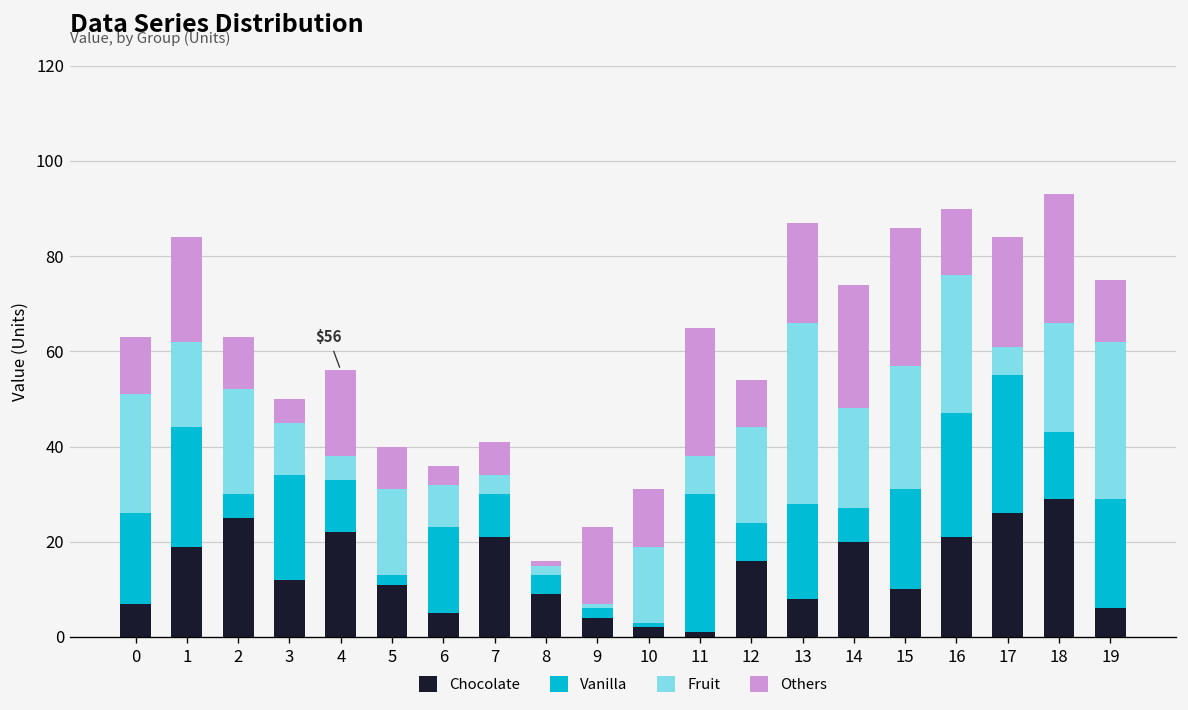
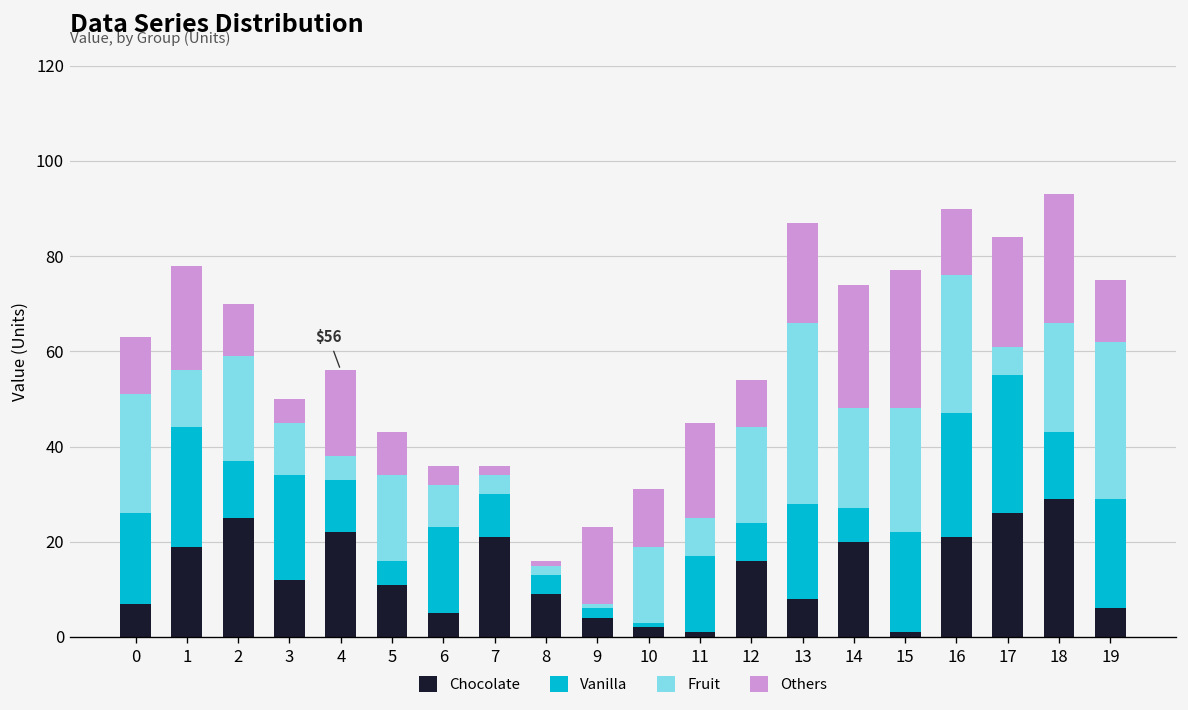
  {
    "Chocolate": {
      "0": 7,
      "1": 19,
      "2": 25,
      "3": 12,
      "4": 22,
      "5": 11,
      "6": 5,
      "7": 21,
      "8": 9,
      "9": 4,
      "10": 2,
      "11": 1,
      "12": 16,
      "13": 8,
      "14": 20,
-     "15": 10,
+     "15": 1,
      "16": 21,
      "17": 26,
      "18": 29,
      "19": 6
    },
    "Vanilla": {
      "0": 19,
      "1": 25,
-     "2": 5,
+     "2": 12,
      "3": 22,
      "4": 11,
-     "5": 2,
+     "5": 5,
      "6": 18,
      "7": 9,
      "8": 4,
      "9": 2,
      "10": 1,
-     "11": 29,
+     "11": 16,
      "12": 8,
      "13": 20,
      "14": 7,
      "15": 21,
      "16": 26,
      "17": 29,
      "18": 14,
      "19": 23
    },
    "Fruit": {
      "0": 25,
-     "1": 18,
+     "1": 12,
      "2": 22,
      "3": 11,
      "4": 5,
      "5": 18,
      "6": 9,
      "7": 4,
      "8": 2,
      "9": 1,
      "10": 16,
      "11": 8,
      "12": 20,
      "13": 38,
      "14": 21,
      "15": 26,
      "16": 29,
      "17": 6,
      "18": 23,
      "19": 33
    },
    "Others": {
      "0": 12,
      "1": 22,
      "2": 11,
      "3": 5,
      "5": 9,
      "6": 4,
-     "7": 7,
+     "7": 2,
      "8": 1,
      "9": 16,
      "10": 12,
-     "11": 27,
+     "11": 20,
      "12": 10,
      "13": 21,
      "14": 26,
      "15": 29,
      "16": 14,
      "17": 23,
      "18": 27,
      "19": 13
    }
  }
